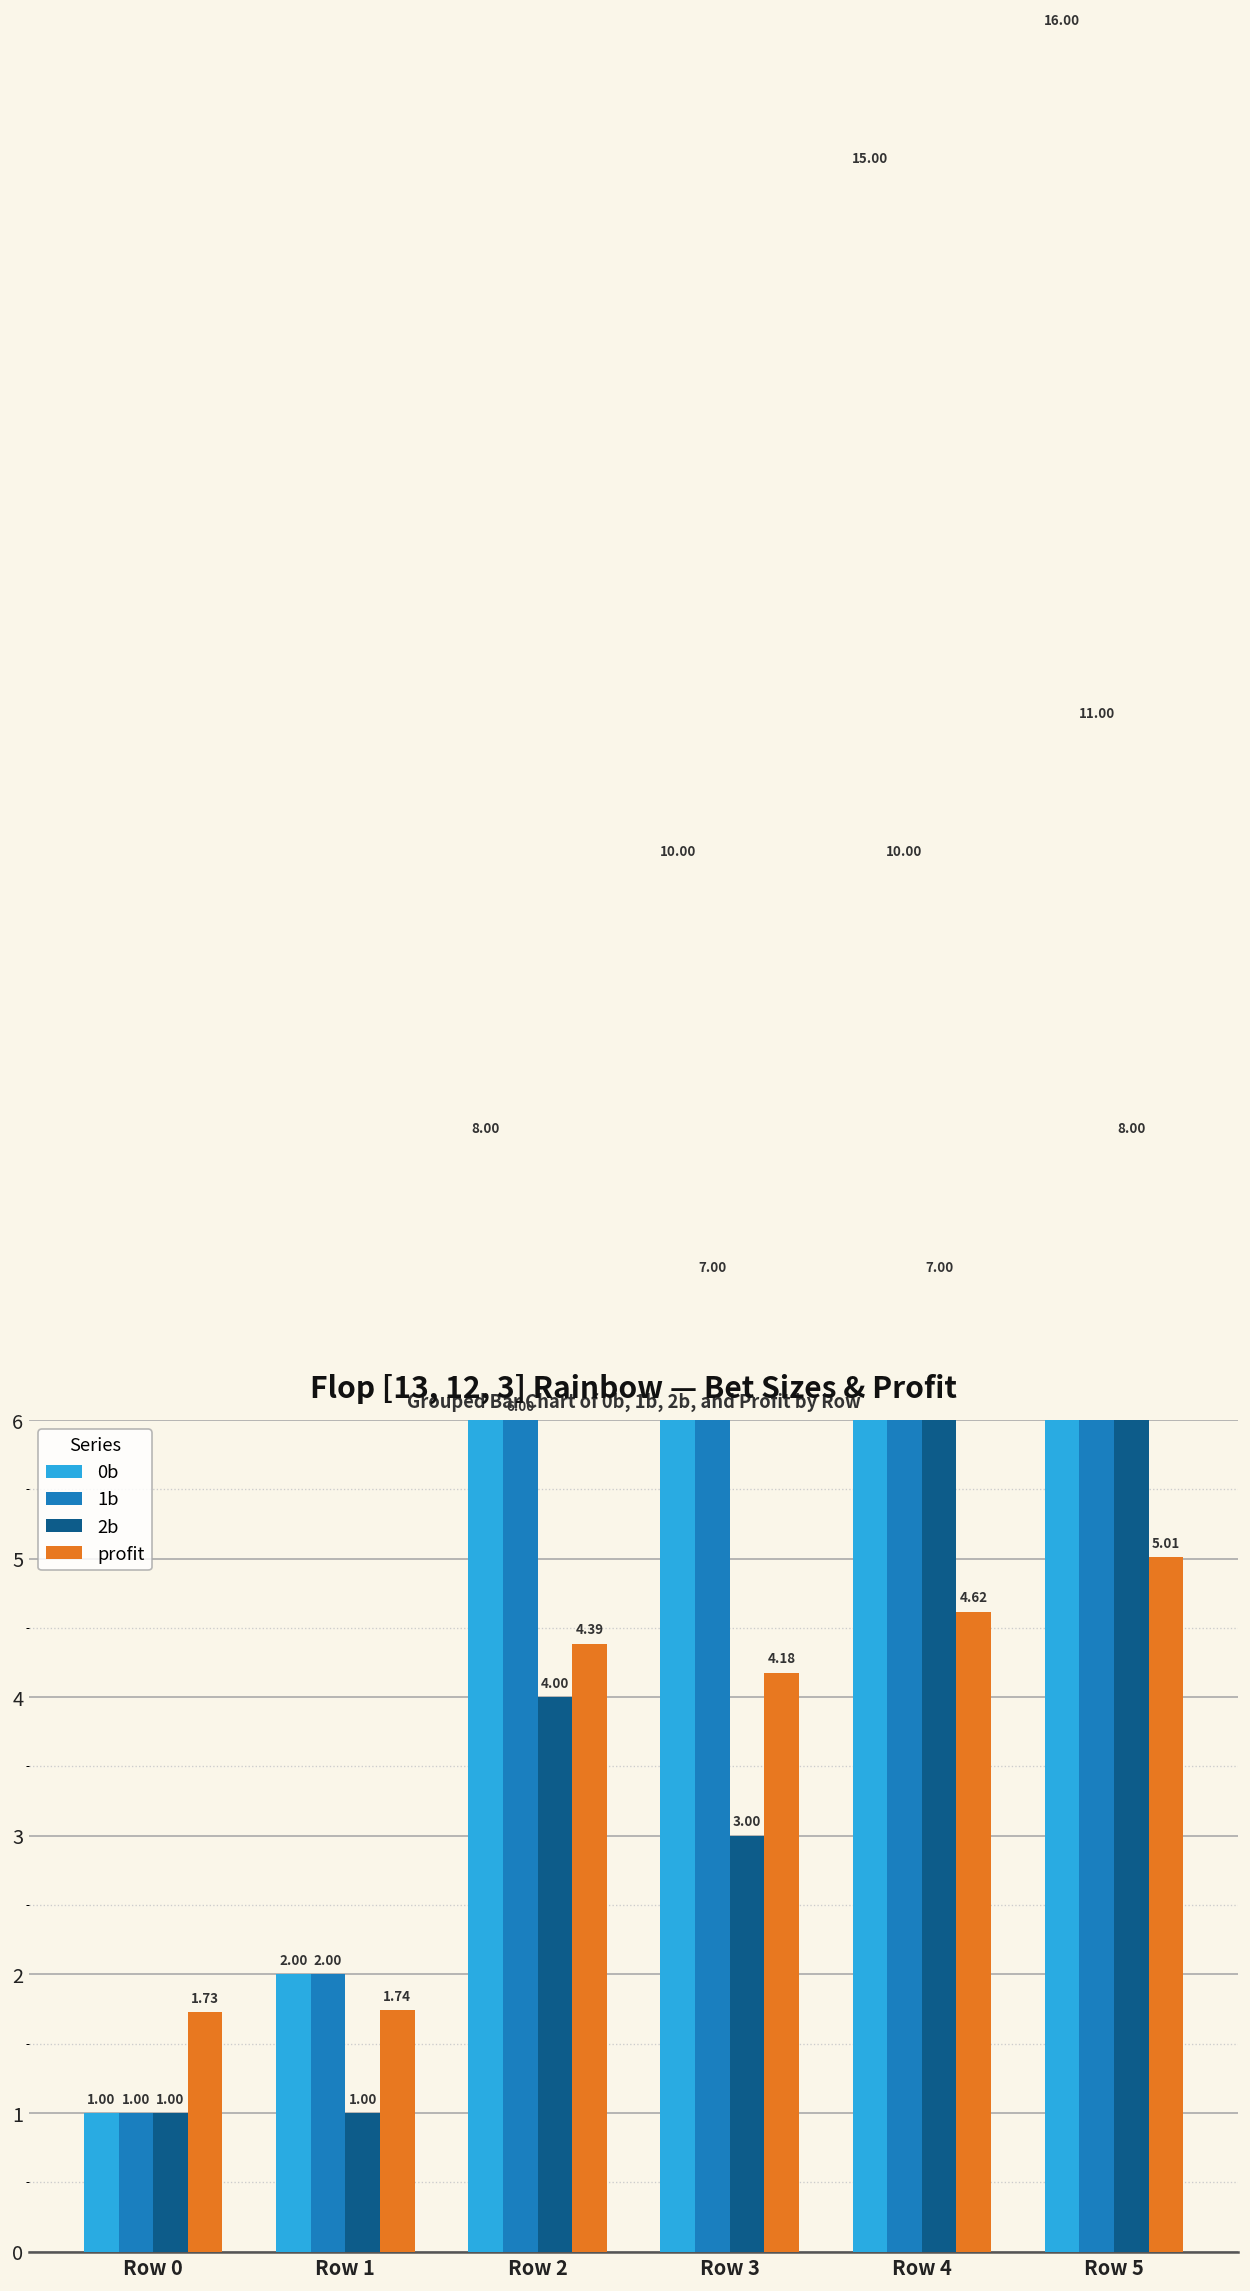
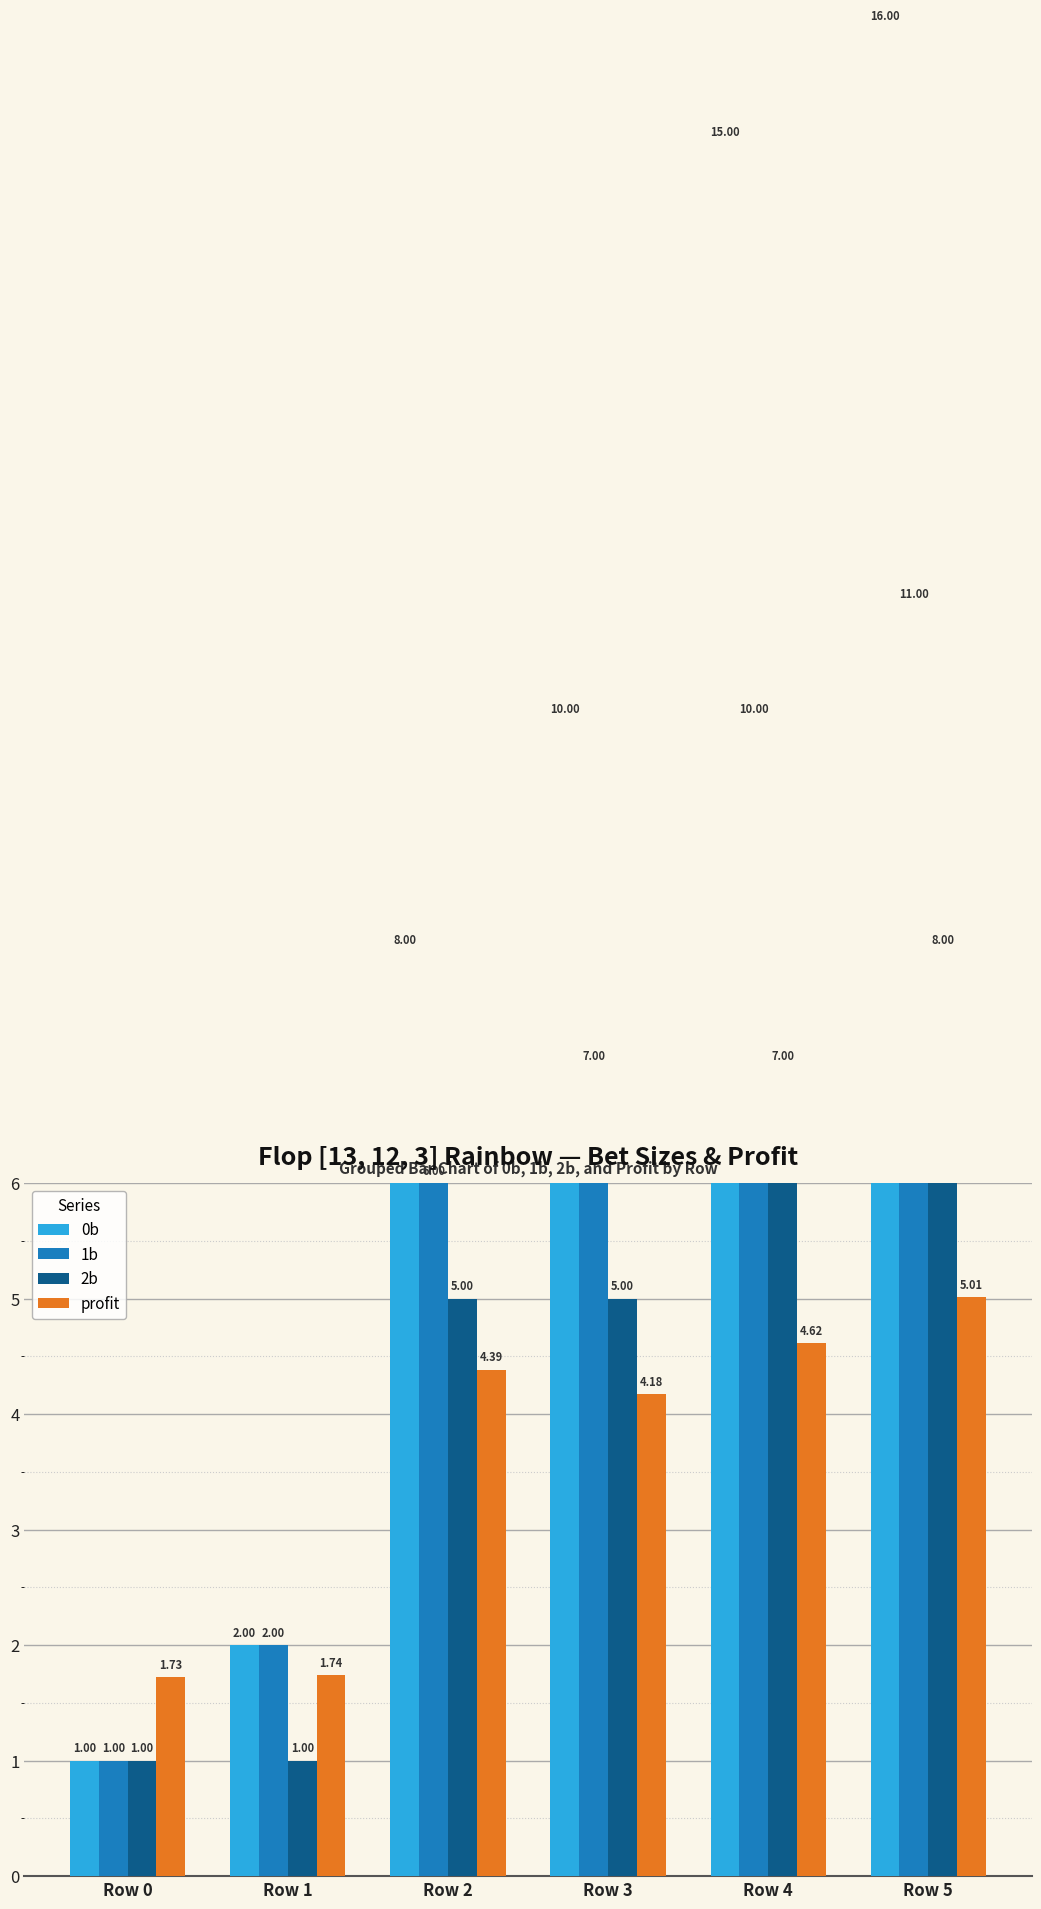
  {
    "2b": {
      "Row 0": 1.00,
      "Row 1": 1.00,
-     "Row 2": 4.00,
-     "Row 3": 3.00
+     "Row 2": 5.00,
+     "Row 3": 5.00
    },
    "profit": {
      "Row 0": 1.73,
      "Row 1": 1.74,
      "Row 2": 4.39,
      "Row 3": 4.18,
      "Row 4": 4.62,
      "Row 5": 5.01
    }
  }
